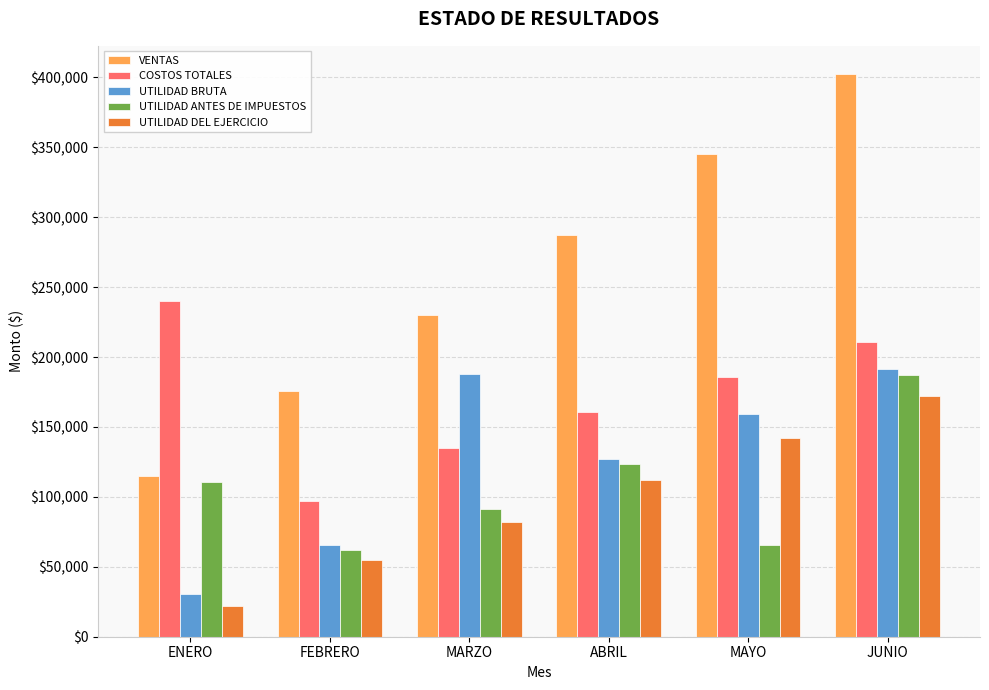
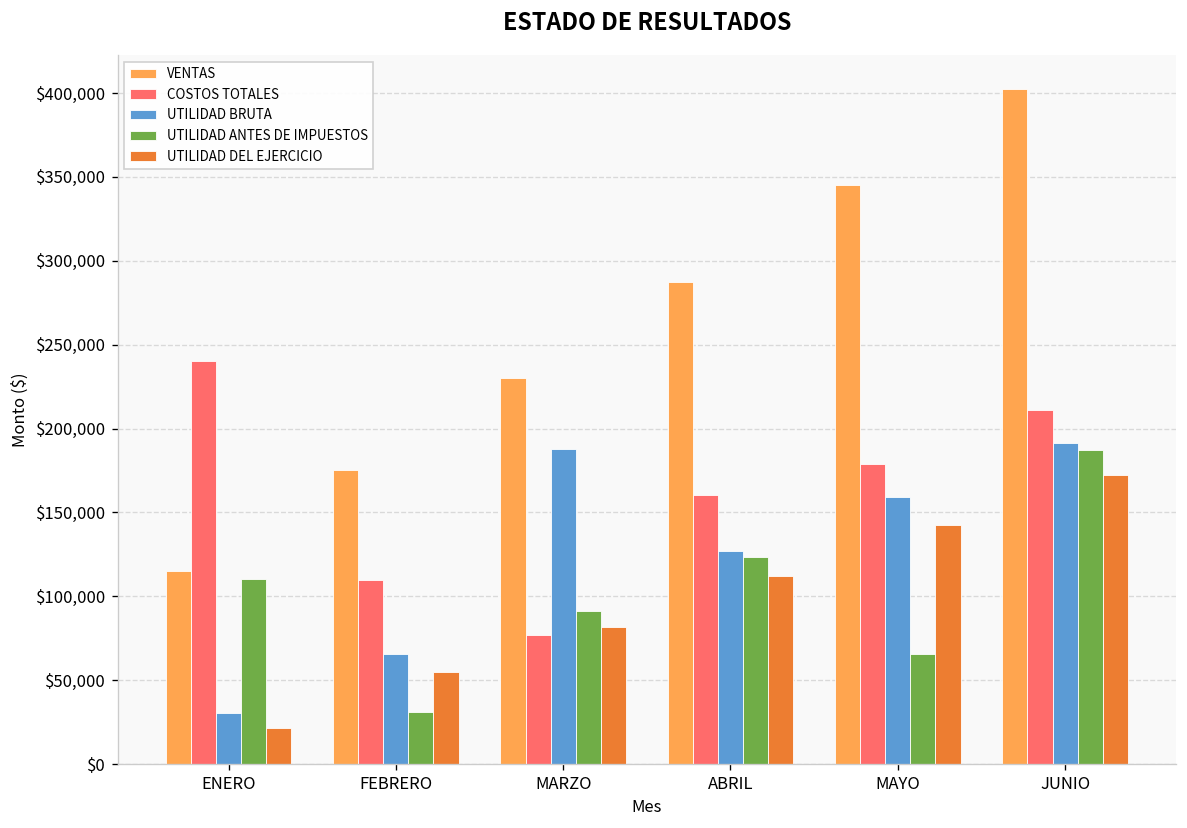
  {
    "COSTOS TOTALES": {
      "ENERO": "$240,000",
-     "FEBRERO": "$97,000",
-     "MARZO": "$135,000",
+     "FEBRERO": "$110,000",
+     "MARZO": "$77,000",
      "ABRIL": "$160,000",
-     "MAYO": "$186,000",
+     "MAYO": "$179,000",
      "JUNIO": "$211,000"
    },
    "UTILIDAD BRUTA": {
      "ENERO": "$30,000",
      "FEBRERO": "$66,000",
      "MARZO": "$188,000",
      "ABRIL": "$127,000",
      "MAYO": "$159,000",
      "JUNIO": "$192,000"
    },
    "UTILIDAD ANTES DE IMPUESTOS": {
      "ENERO": "$111,000",
-     "FEBRERO": "$62,000",
+     "FEBRERO": "$31,000",
      "MARZO": "$91,000",
      "ABRIL": "$123,000",
      "MAYO": "$65,000",
      "JUNIO": "$187,000"
    }
  }
